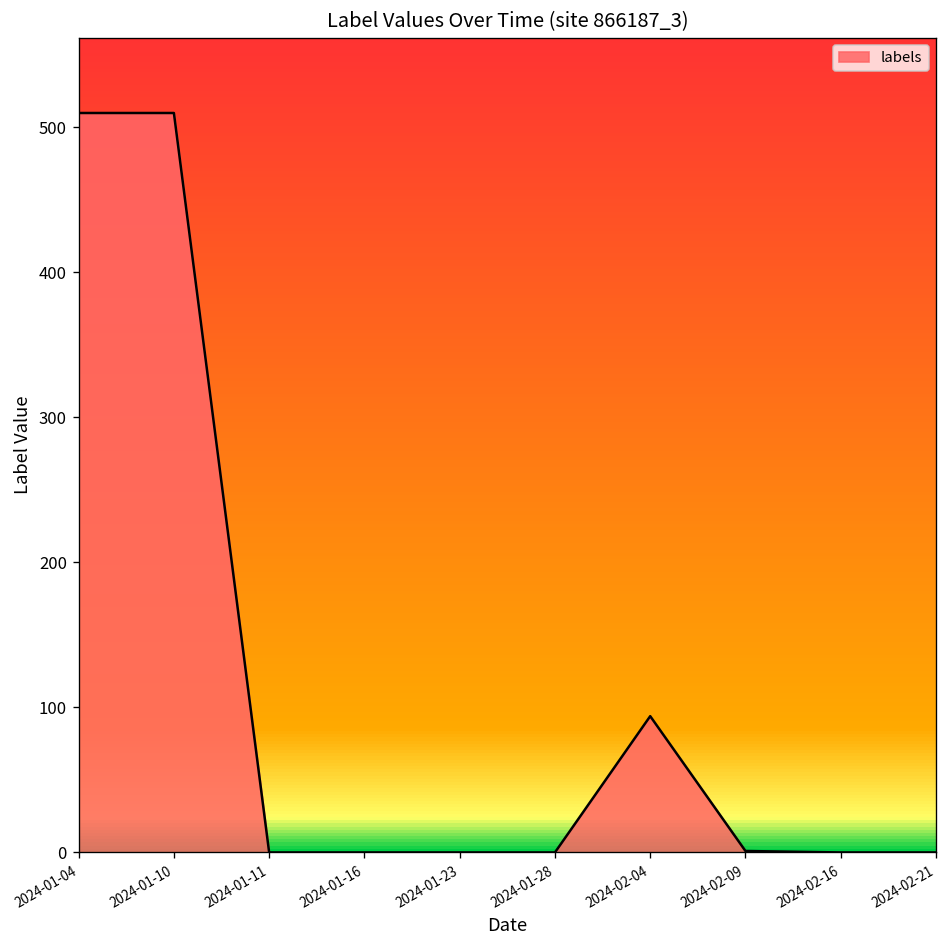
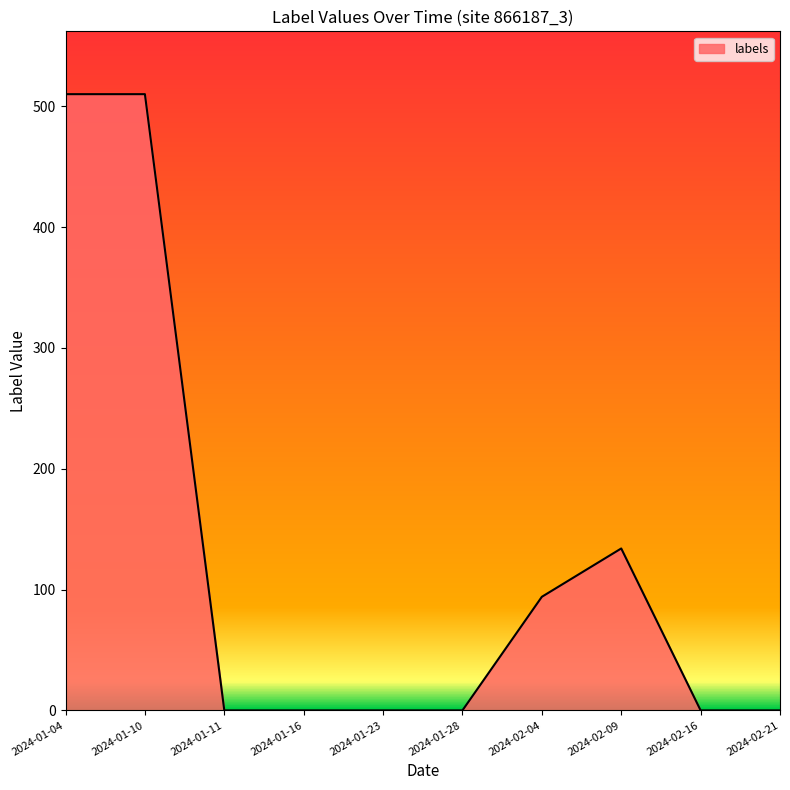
  {
    "2024-01-04": 510,
    "2024-01-10": 510,
    "2024-01-11": 0,
    "2024-01-16": 0,
    "2024-01-23": 0,
    "2024-01-28": 0,
    "2024-02-04": 94,
-   "2024-02-09": 1,
+   "2024-02-09": 134,
    "2024-02-16": 0,
    "2024-02-21": 0
  }
